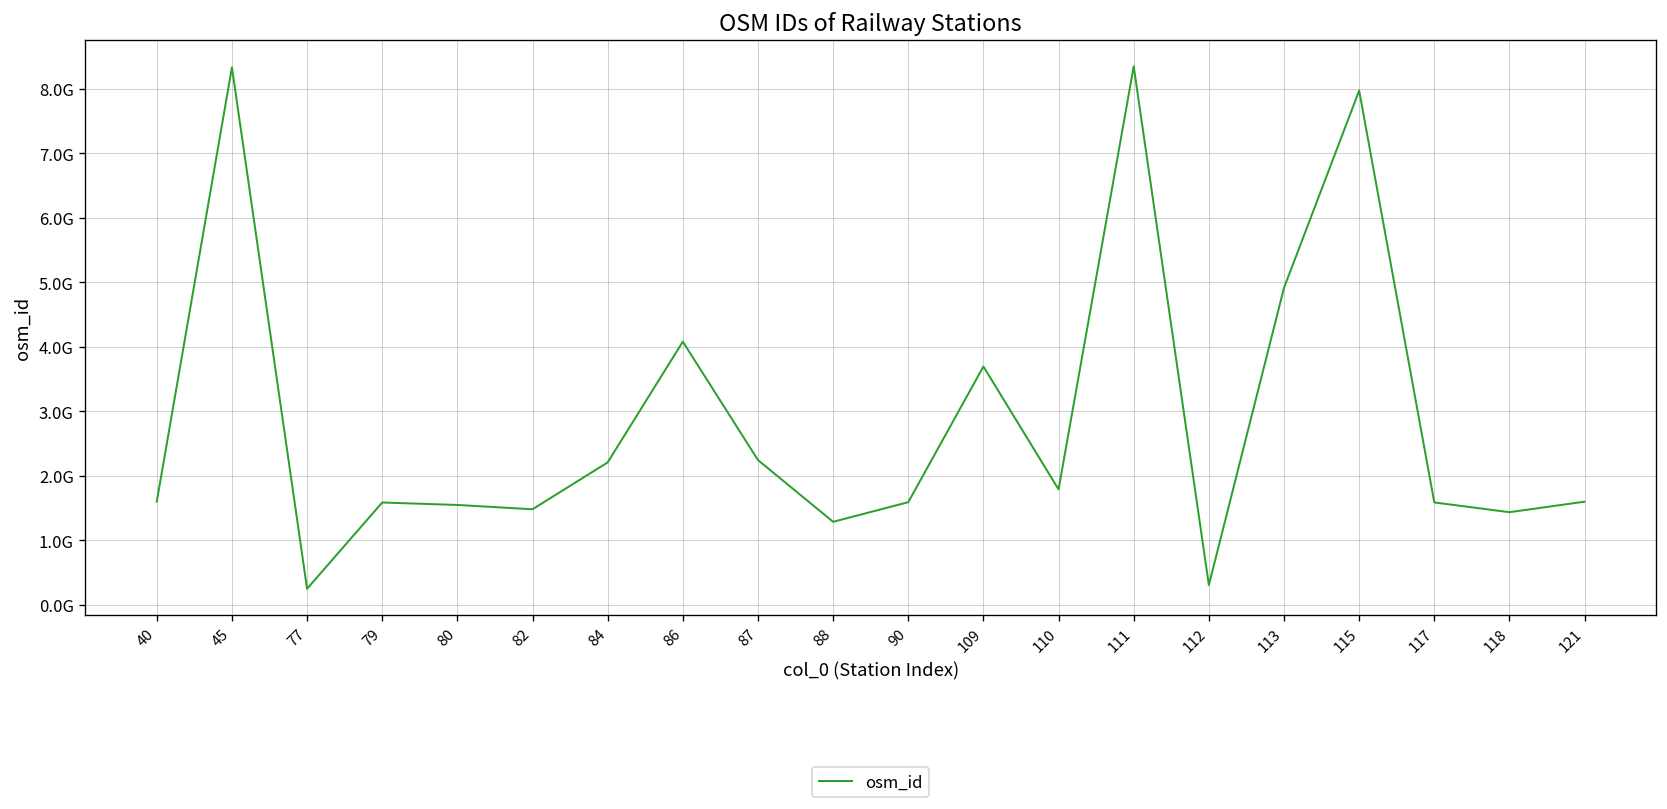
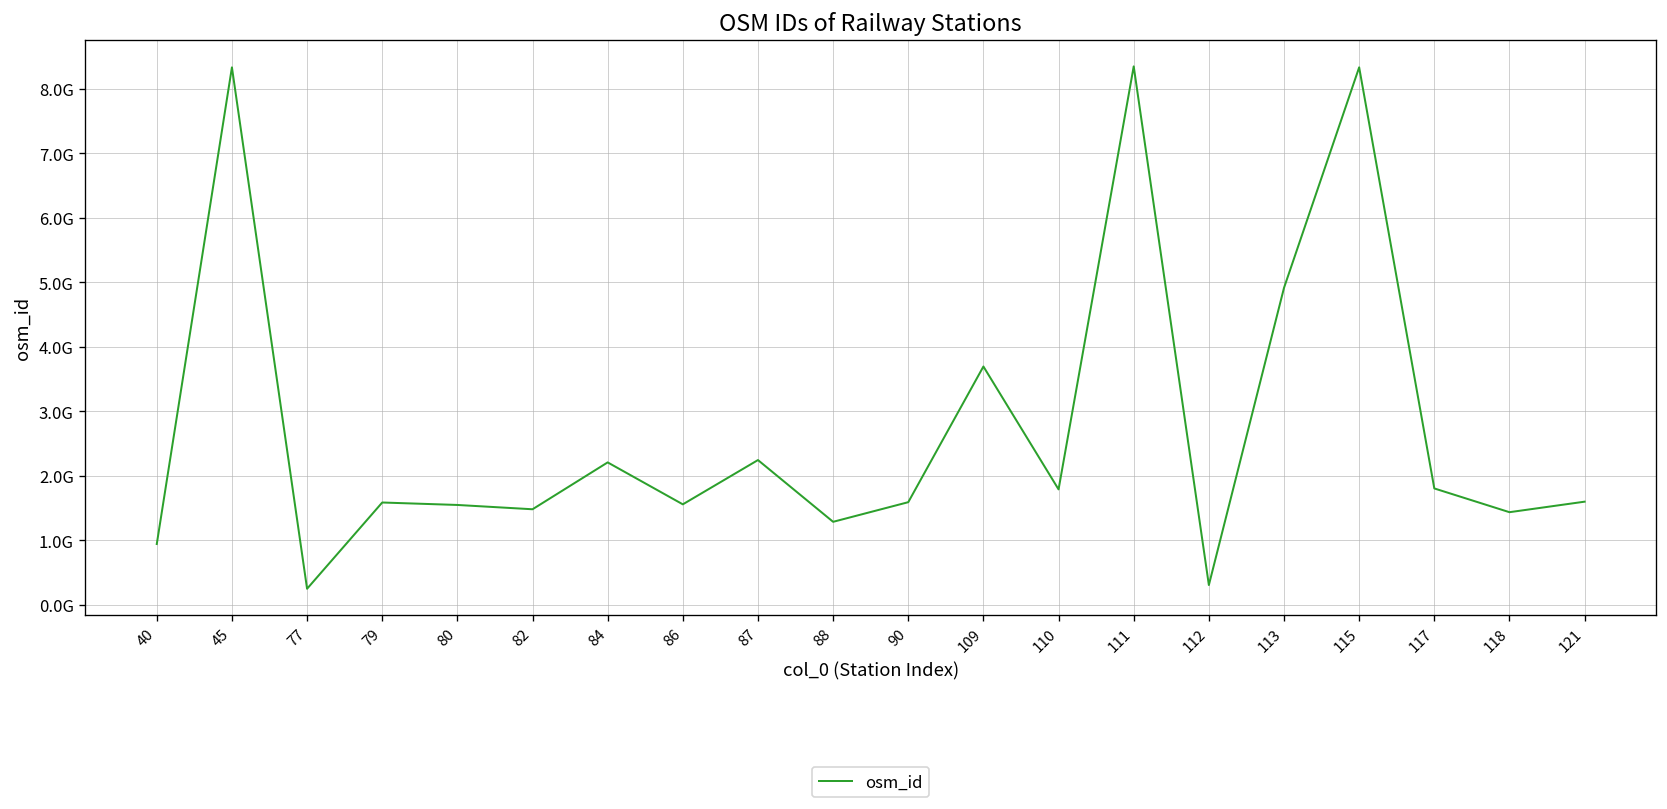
  {
-   "40": 1600000000,
+   "40": 900000000,
    "45": 8300000000,
    "77": 200000000,
    "79": 1600000000,
    "80": 1500000000,
    "82": 1500000000,
    "84": 2200000000,
-   "86": 4100000000,
+   "86": 1600000000,
    "87": 2200000000,
    "88": 1300000000,
    "90": 1600000000,
    "109": 3700000000,
    "110": 1800000000,
    "111": 8300000000,
    "112": 300000000,
    "113": 4900000000,
-   "115": 8000000000,
-   "117": 1600000000,
+   "115": 8300000000,
+   "117": 1800000000,
    "118": 1400000000,
    "121": 1600000000
  }
